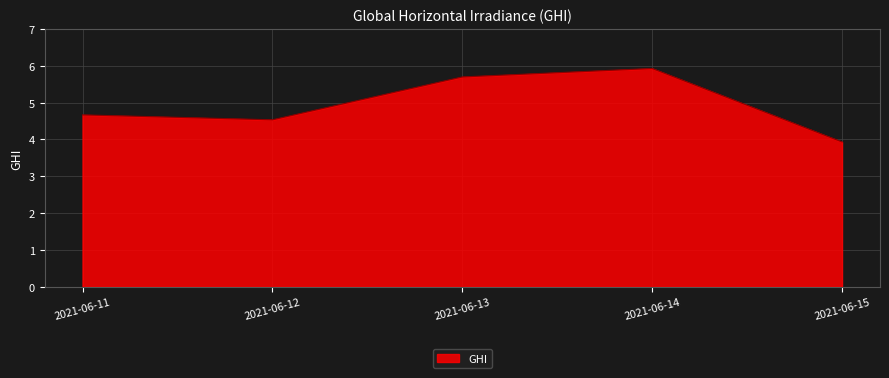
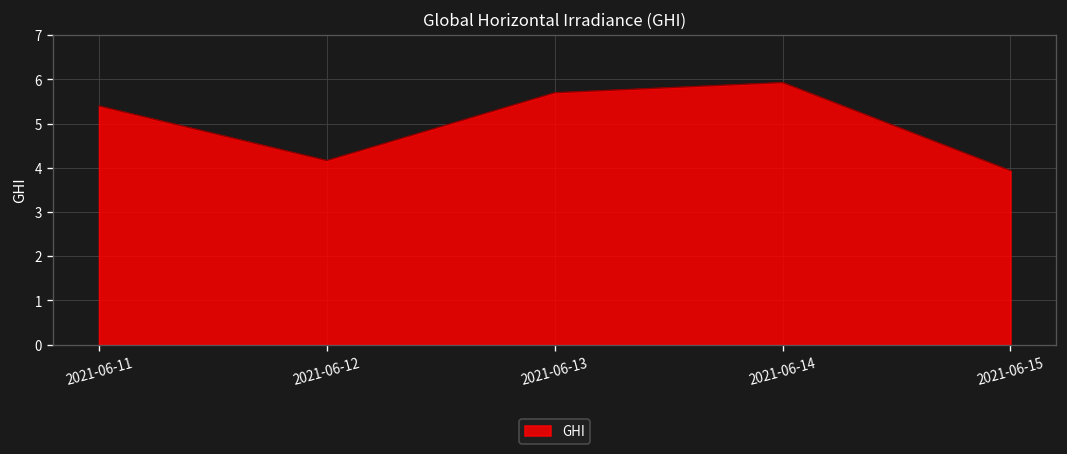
  {
-   "2021-06-11": 4.7,
-   "2021-06-12": 4.5,
+   "2021-06-11": 5.4,
+   "2021-06-12": 4.2,
    "2021-06-13": 5.7,
    "2021-06-14": 5.9,
    "2021-06-15": 3.9
  }
